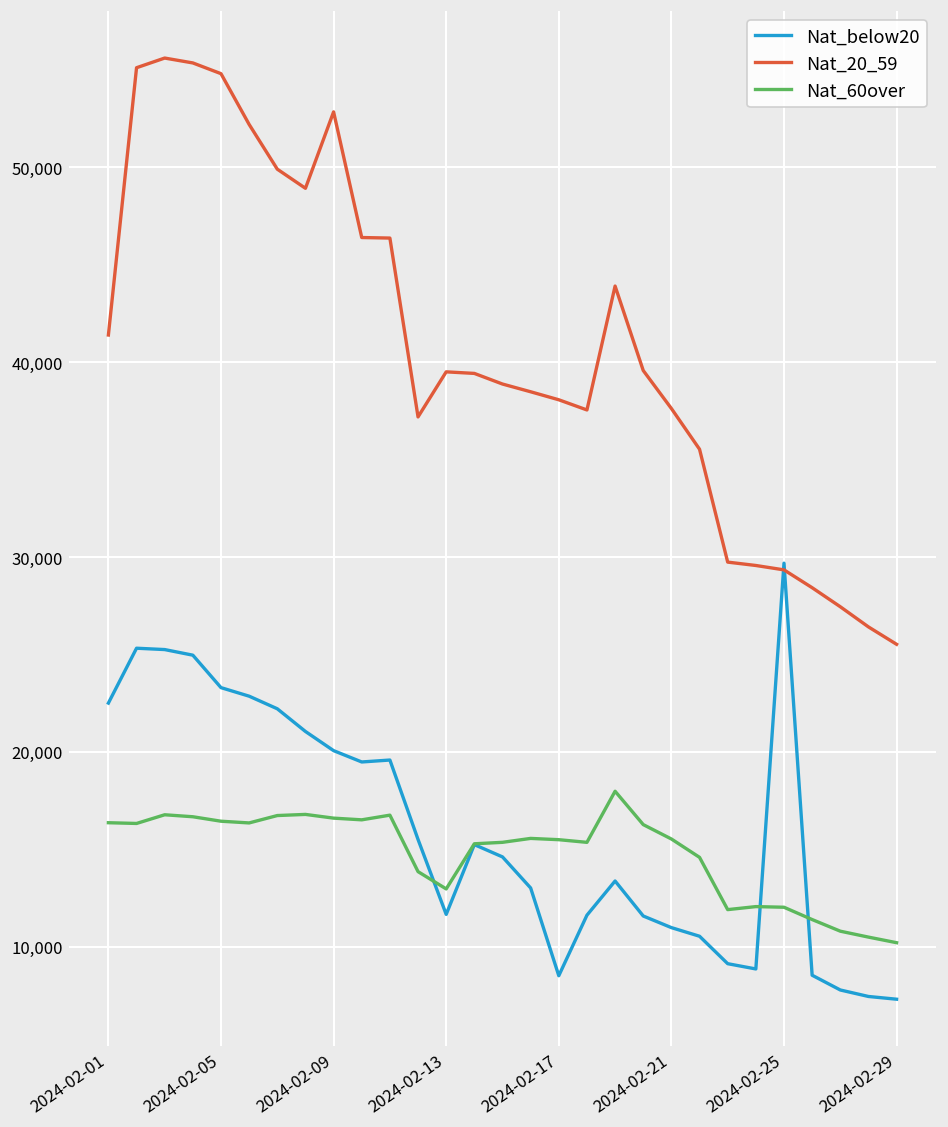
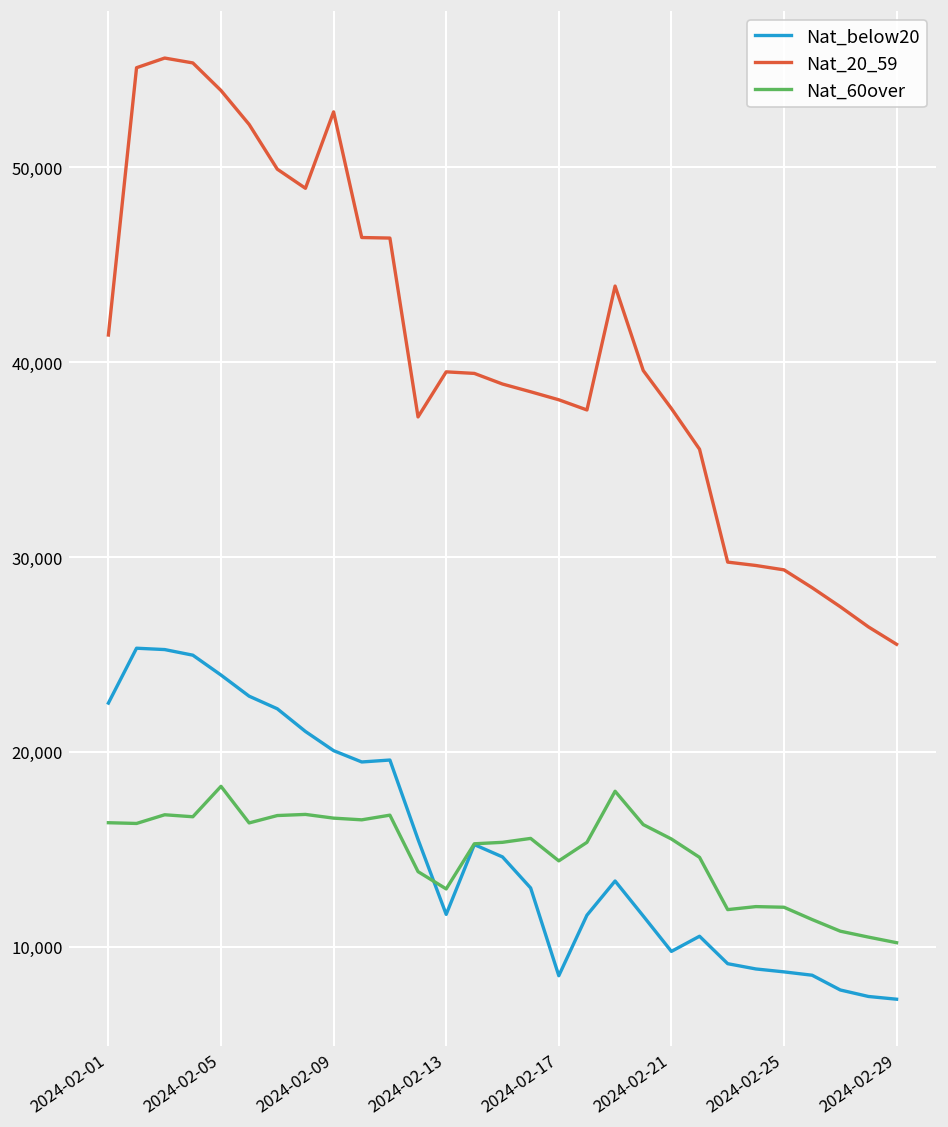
  {
    "Nat_below20": {
      "2024-02-01": "22,500",
-     "2024-02-05": "23,300",
+     "2024-02-05": "23,900",
      "2024-02-09": "20,100",
      "2024-02-13": "11,700",
      "2024-02-17": "8,500",
-     "2024-02-21": "11,000",
-     "2024-02-25": "29,700",
+     "2024-02-21": "9,800",
+     "2024-02-25": "8,700",
      "2024-02-29": "7,300"
    },
    "Nat_20_59": {
      "2024-02-01": "41,400",
-     "2024-02-05": "54,800",
+     "2024-02-05": "53,900",
      "2024-02-09": "52,800",
      "2024-02-13": "39,500",
      "2024-02-17": "38,100",
      "2024-02-21": "37,600",
      "2024-02-25": "29,300",
      "2024-02-29": "25,500"
    },
    "Nat_60over": {
      "2024-02-01": "16,400",
-     "2024-02-05": "16,400",
+     "2024-02-05": "18,200",
      "2024-02-09": "16,600",
      "2024-02-13": "13,000",
-     "2024-02-17": "15,500",
+     "2024-02-17": "14,400",
      "2024-02-21": "15,500",
      "2024-02-25": "12,000",
      "2024-02-29": "10,200"
    }
  }
